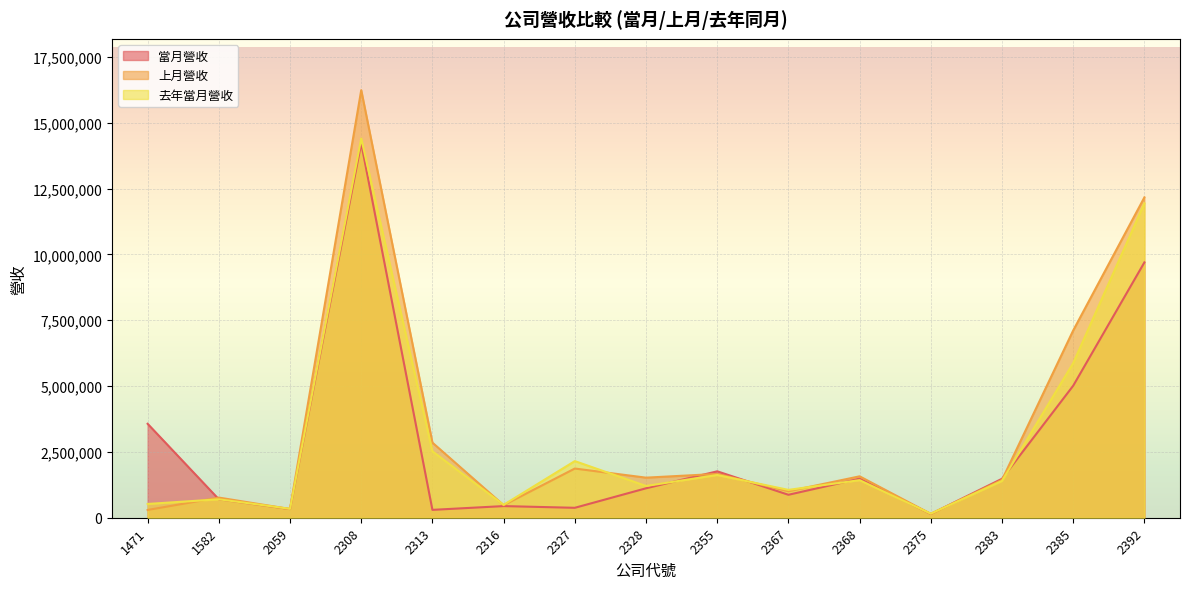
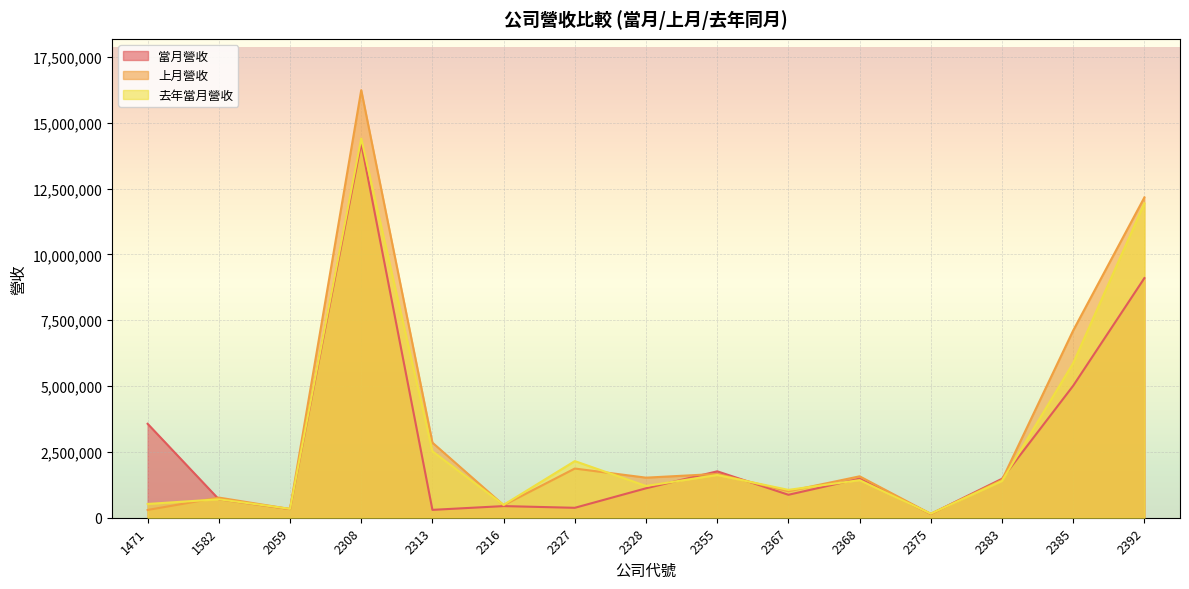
  {
    "當月營收": {
      "1471": "3,600,000",
      "2308": "14,200,000",
      "2313": "300,000",
      "2327": "400,000",
      "2355": "1,800,000",
      "2367": "900,000",
      "2385": "5,000,000",
-     "2392": "9,700,000"
+     "2392": "9,100,000"
    }
  }
